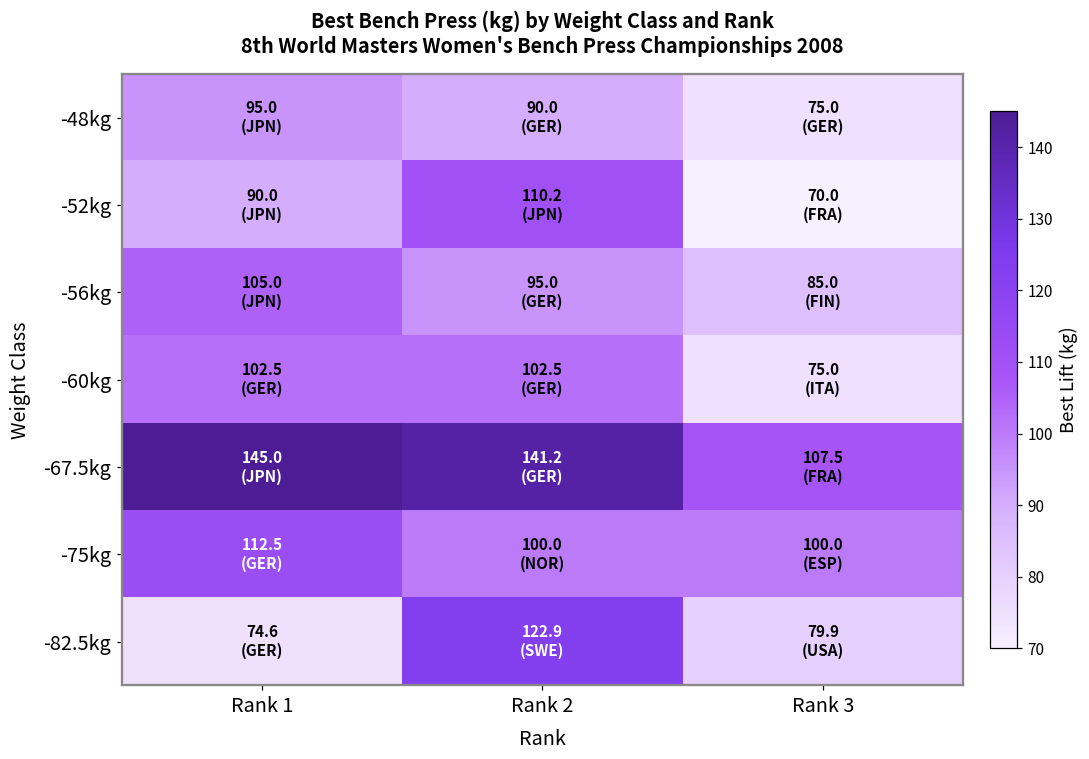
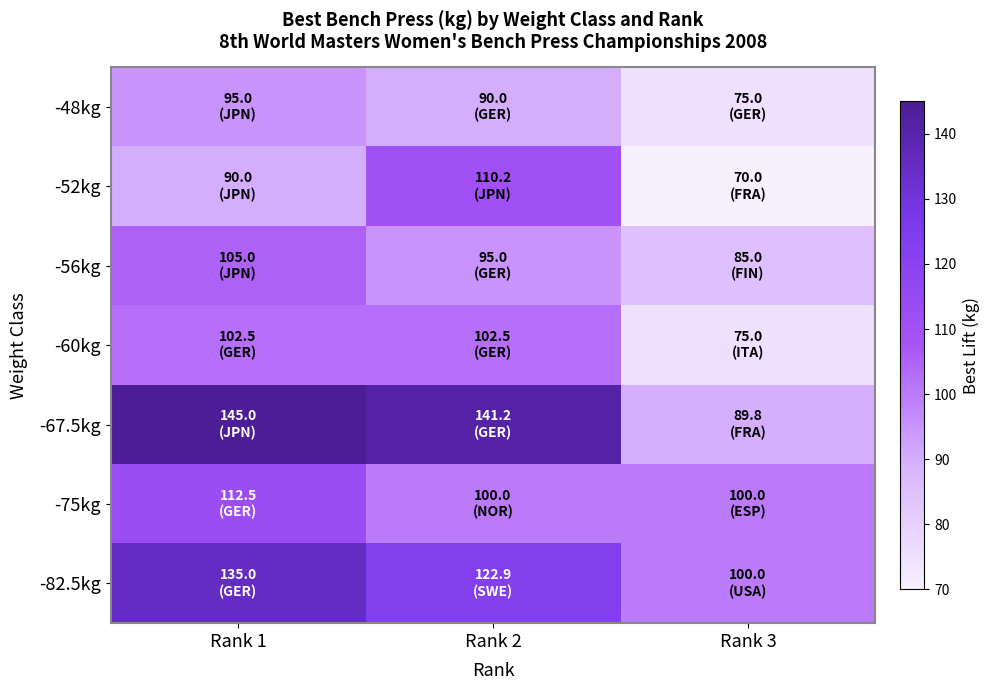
  {
    "-48kg": {
      "Rank 1": 95.0,
      "Rank 2": 90.0,
      "Rank 3": 75.0
    },
    "-52kg": {
      "Rank 1": 90.0,
      "Rank 2": 110.2,
      "Rank 3": 70.0
    },
    "-56kg": {
      "Rank 1": 105.0,
      "Rank 2": 95.0,
      "Rank 3": 85.0
    },
    "-60kg": {
      "Rank 1": 102.5,
      "Rank 2": 102.5,
      "Rank 3": 75.0
    },
    "-67.5kg": {
      "Rank 1": 145.0,
      "Rank 2": 141.2,
-     "Rank 3": 107.5
+     "Rank 3": 89.8
    },
    "-75kg": {
      "Rank 1": 112.5,
      "Rank 2": 100.0,
      "Rank 3": 100.0
    },
    "-82.5kg": {
-     "Rank 1": 74.6,
+     "Rank 1": 135.0,
      "Rank 2": 122.9,
-     "Rank 3": 79.9
+     "Rank 3": 100.0
    }
  }
